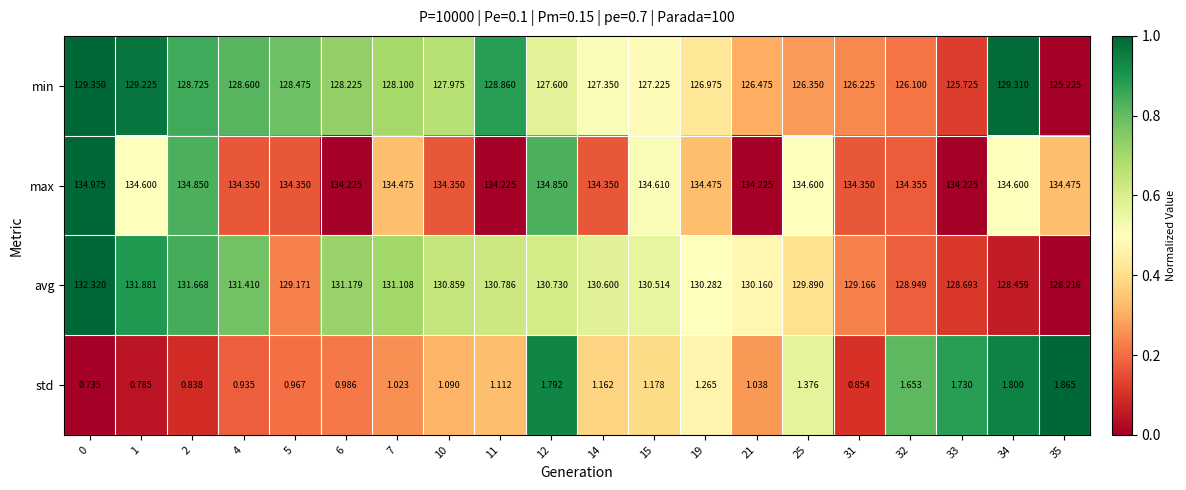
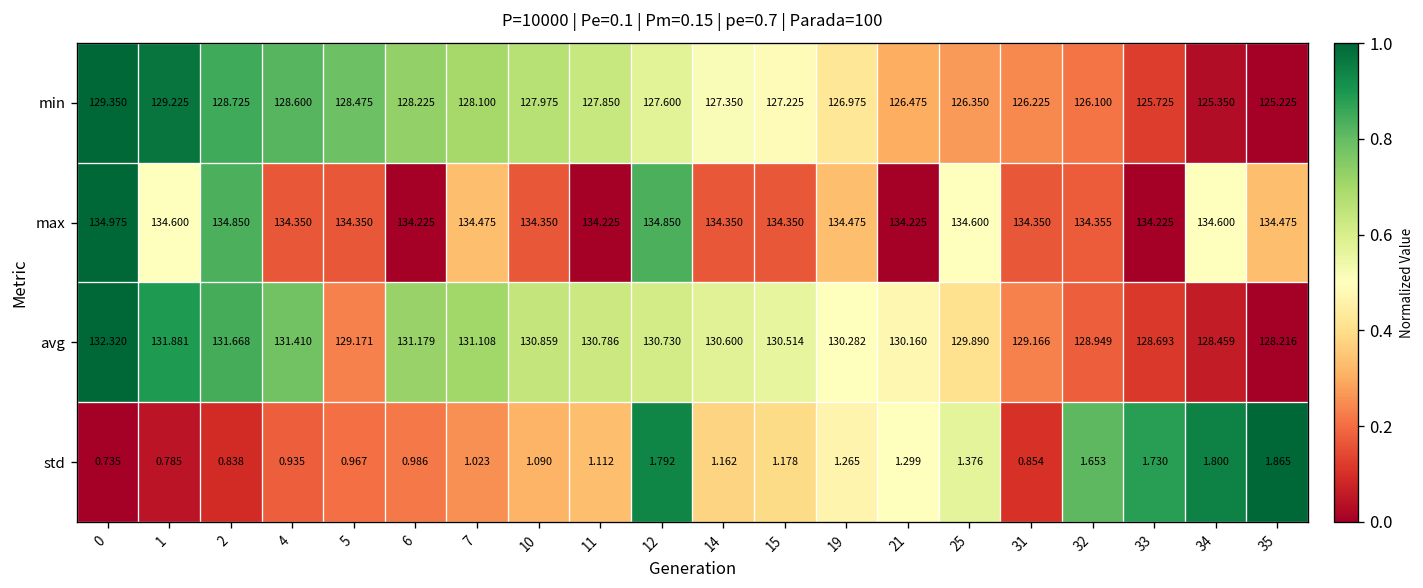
  {
    "min": {
      "0": 129.350,
      "1": 129.225,
      "2": 128.725,
      "4": 128.600,
      "5": 128.475,
      "6": 128.225,
      "7": 128.100,
      "10": 127.975,
-     "11": 128.860,
+     "11": 127.850,
      "12": 127.600,
      "14": 127.350,
      "15": 127.225,
      "19": 126.975,
      "21": 126.475,
      "25": 126.350,
      "31": 126.225,
      "32": 126.100,
      "33": 125.725,
-     "34": 129.310,
+     "34": 125.350,
      "35": 125.225
    },
    "max": {
      "0": 134.975,
      "1": 134.600,
      "2": 134.850,
      "4": 134.350,
      "5": 134.350,
      "6": 134.225,
      "7": 134.475,
      "10": 134.350,
      "11": 134.225,
      "12": 134.850,
      "14": 134.350,
-     "15": 134.610,
+     "15": 134.350,
      "19": 134.475,
      "21": 134.225,
      "25": 134.600,
      "31": 134.350,
      "32": 134.355,
      "33": 134.225,
      "34": 134.600,
      "35": 134.475
    },
    "avg": {
      "0": 132.320,
      "1": 131.881,
      "2": 131.668,
      "4": 131.410,
      "5": 129.171,
      "6": 131.179,
      "7": 131.108,
      "10": 130.859,
      "11": 130.786,
      "12": 130.730,
      "14": 130.600,
      "15": 130.514,
      "19": 130.282,
      "21": 130.160,
      "25": 129.890,
      "31": 129.166,
      "32": 128.949,
      "33": 128.693,
      "34": 128.459,
      "35": 128.216
    },
    "std": {
      "0": 0.735,
      "1": 0.785,
      "2": 0.838,
      "4": 0.935,
      "5": 0.967,
      "6": 0.986,
      "7": 1.023,
      "10": 1.090,
      "11": 1.112,
      "12": 1.792,
      "14": 1.162,
      "15": 1.178,
      "19": 1.265,
-     "21": 1.038,
+     "21": 1.299,
      "25": 1.376,
      "31": 0.854,
      "32": 1.653,
      "33": 1.730,
      "34": 1.800,
      "35": 1.865
    }
  }
